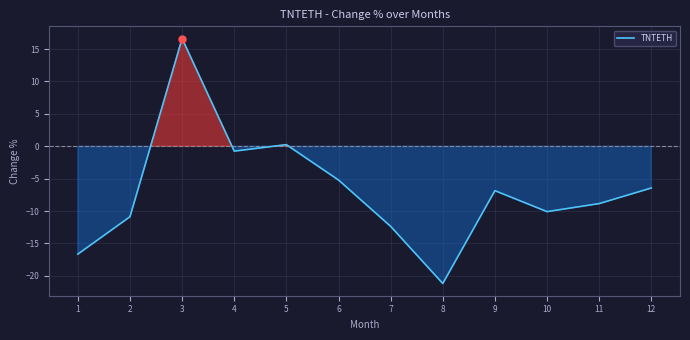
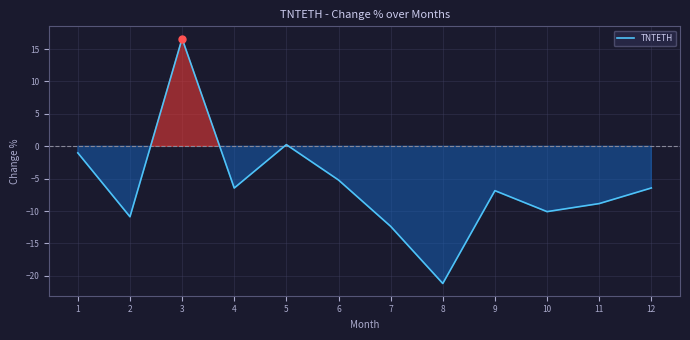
  {
    "TNTETH": {
-     "1": -17,
+     "1": -1,
      "2": -11,
-     "4": -1,
+     "4": -6,
      "5": 0,
      "6": -5,
      "7": -12,
      "8": -21,
      "9": -7,
      "10": -10,
      "11": -9,
      "12": -6
    }
  }
